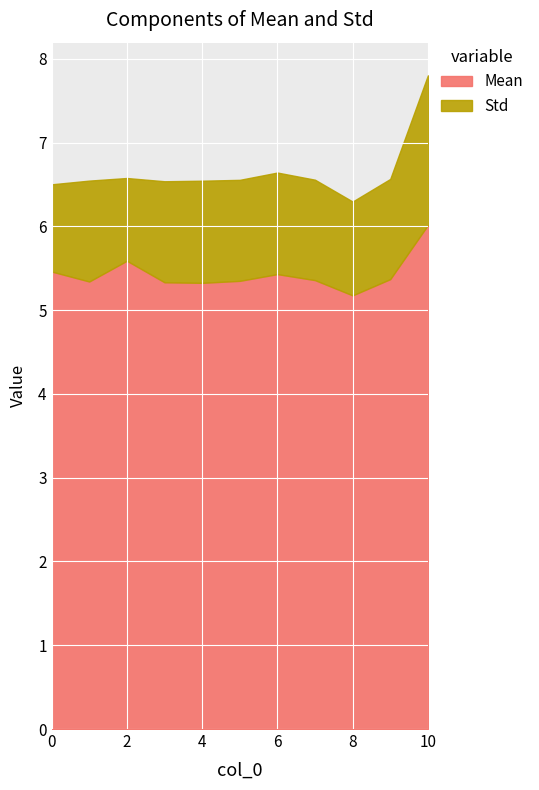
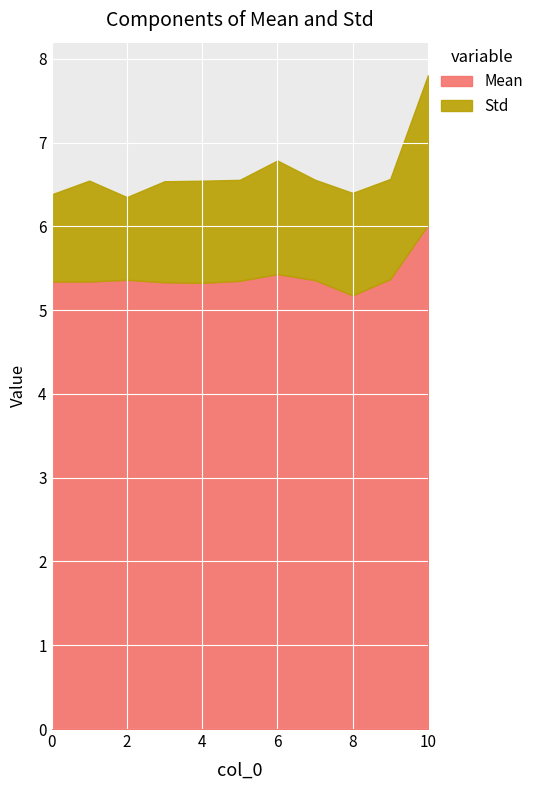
  {
    "Mean": {
-     "0": 5.5,
-     "2": 5.6,
+     "0": 5.3,
+     "2": 5.4,
      "4": 5.3,
      "6": 5.4,
      "8": 5.2,
      "10": 6.0
    },
    "Std": {
      "0": 1.0,
      "2": 1.0,
      "4": 1.2,
-     "6": 1.2,
-     "8": 1.1,
+     "6": 1.4,
+     "8": 1.2,
      "10": 1.8
    }
  }
